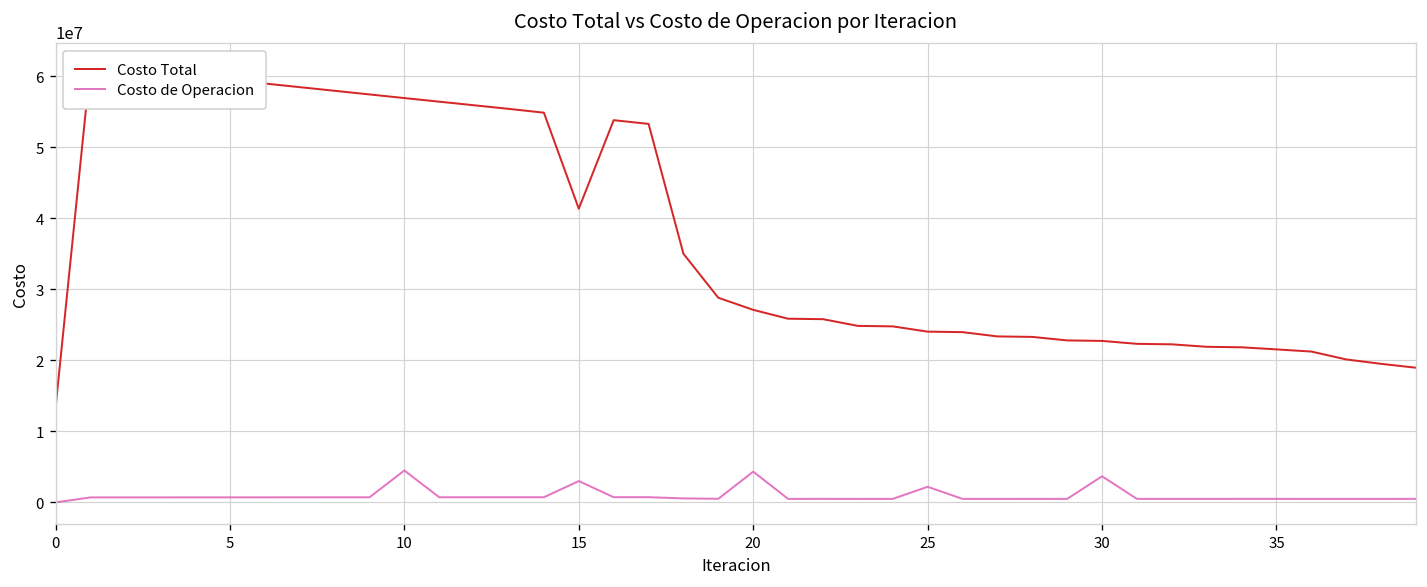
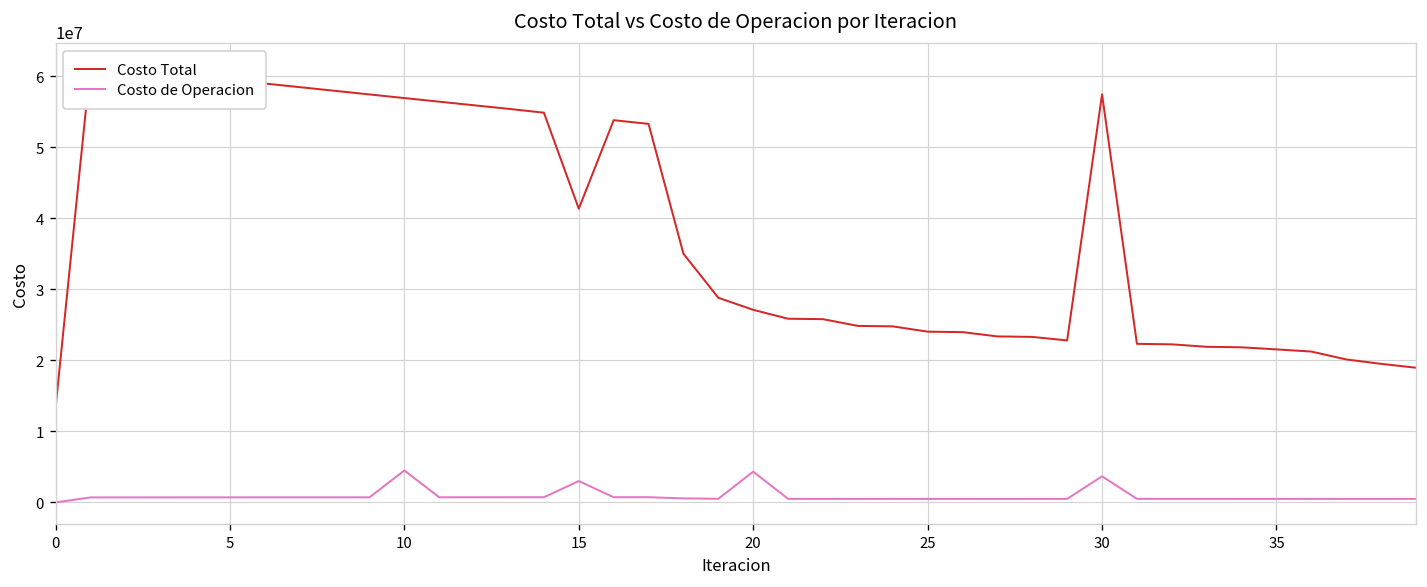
  {
    "Costo Total": {
      "0": 13000000,
      "10": 57000000,
      "15": 41000000,
      "20": 27000000,
      "25": 24000000,
-     "30": 23000000,
+     "30": 57000000,
      "35": 22000000
    },
    "Costo de Operacion": {
      "0": 0,
      "5": 1000000,
      "10": 4000000,
      "15": 3000000,
      "20": 4000000,
-     "25": 2000000,
+     "25": 0,
      "30": 4000000,
      "35": 0
    }
  }
